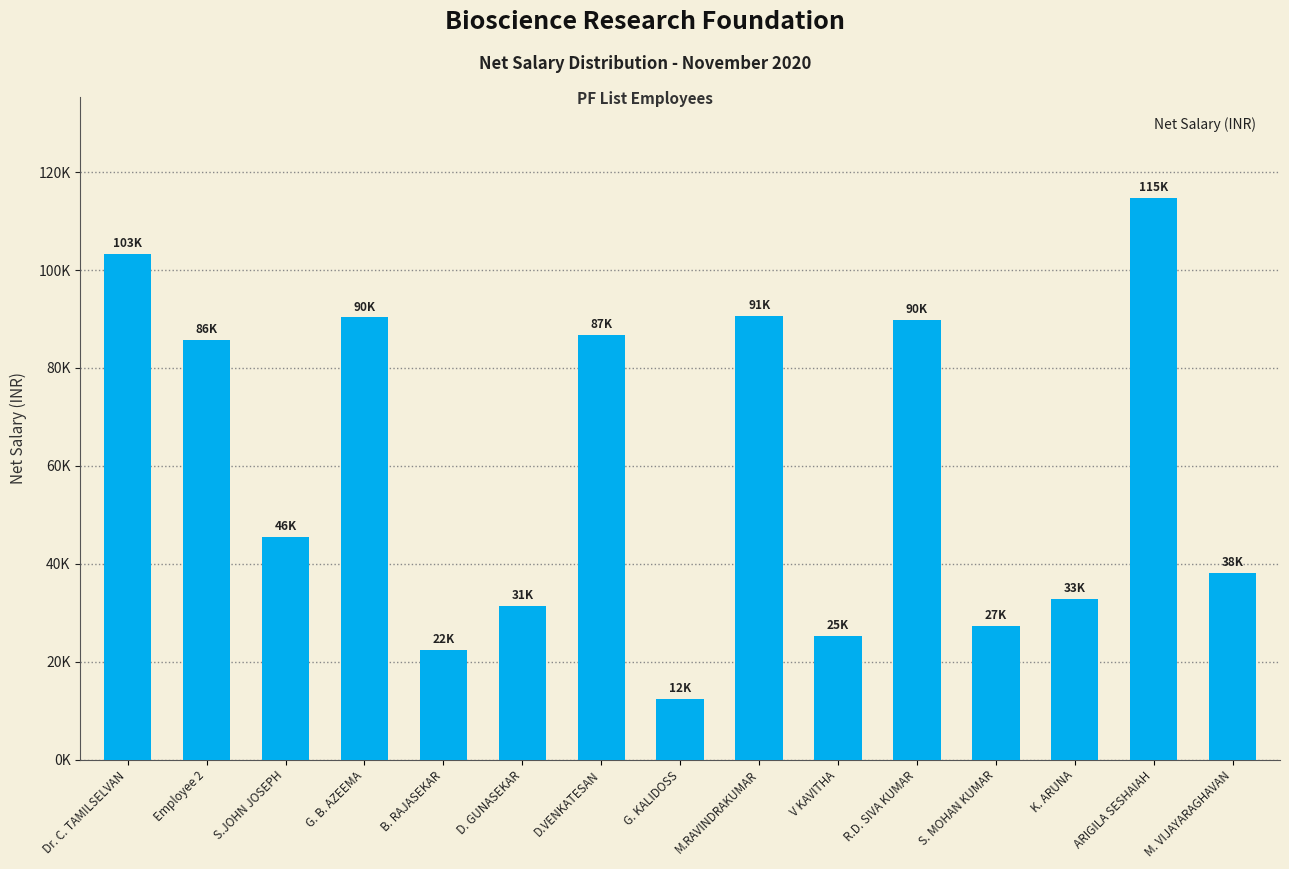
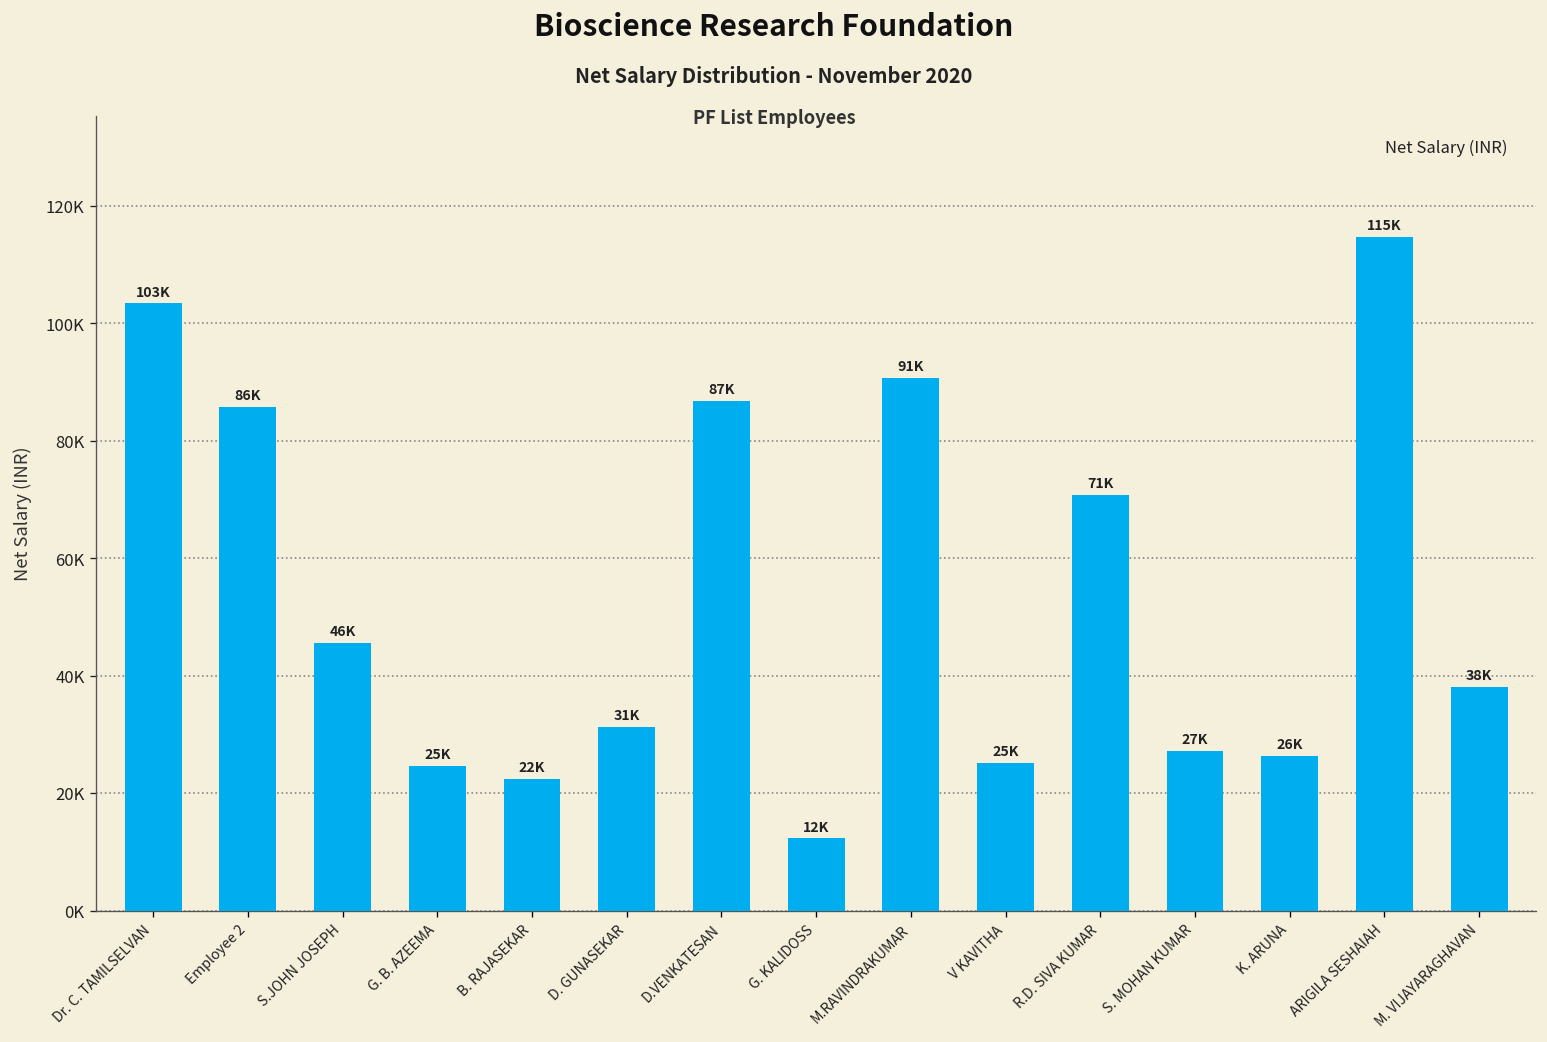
  {
    "Dr. C. TAMILSELVAN": "103K",
    "Employee 2": "86K",
    "S.JOHN JOSEPH": "46K",
-   "G. B. AZEEMA": "90K",
+   "G. B. AZEEMA": "25K",
    "B. RAJASEKAR": "22K",
    "D. GUNASEKAR": "31K",
    "D.VENKATESAN": "87K",
    "G. KALIDOSS": "12K",
    "M.RAVINDRAKUMAR": "91K",
    "V KAVITHA": "25K",
-   "R.D. SIVA KUMAR": "90K",
+   "R.D. SIVA KUMAR": "71K",
    "S. MOHAN KUMAR": "27K",
-   "K. ARUNA": "33K",
+   "K. ARUNA": "26K",
    "ARIGILA SESHAIAH": "115K",
    "M. VIJAYARAGHAVAN": "38K"
  }
